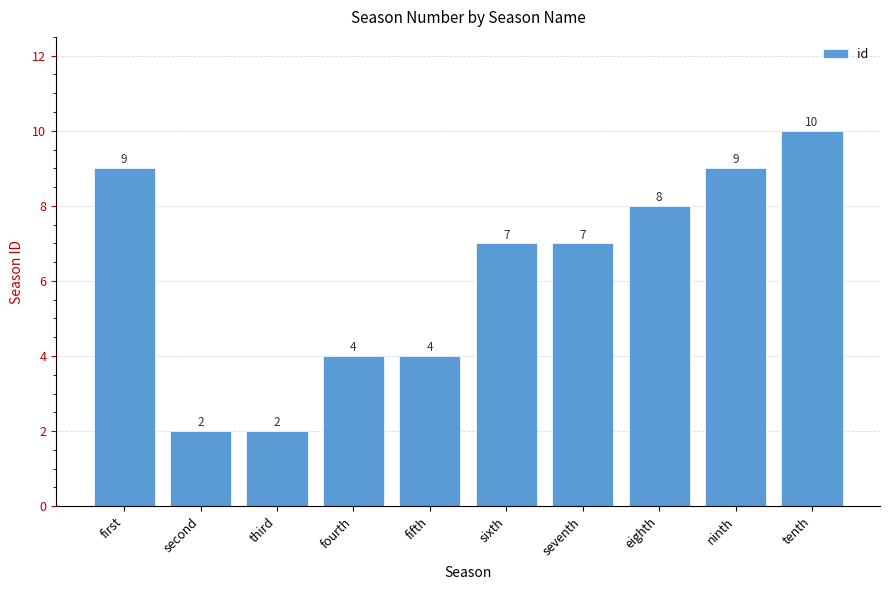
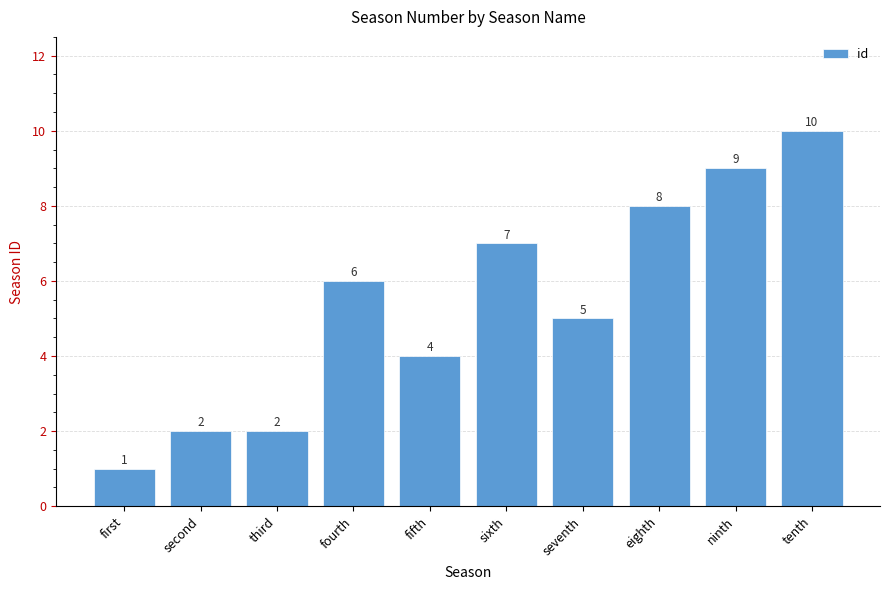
  {
-   "first": 9,
+   "first": 1,
    "second": 2,
    "third": 2,
-   "fourth": 4,
+   "fourth": 6,
    "fifth": 4,
    "sixth": 7,
-   "seventh": 7,
+   "seventh": 5,
    "eighth": 8,
    "ninth": 9,
    "tenth": 10
  }
